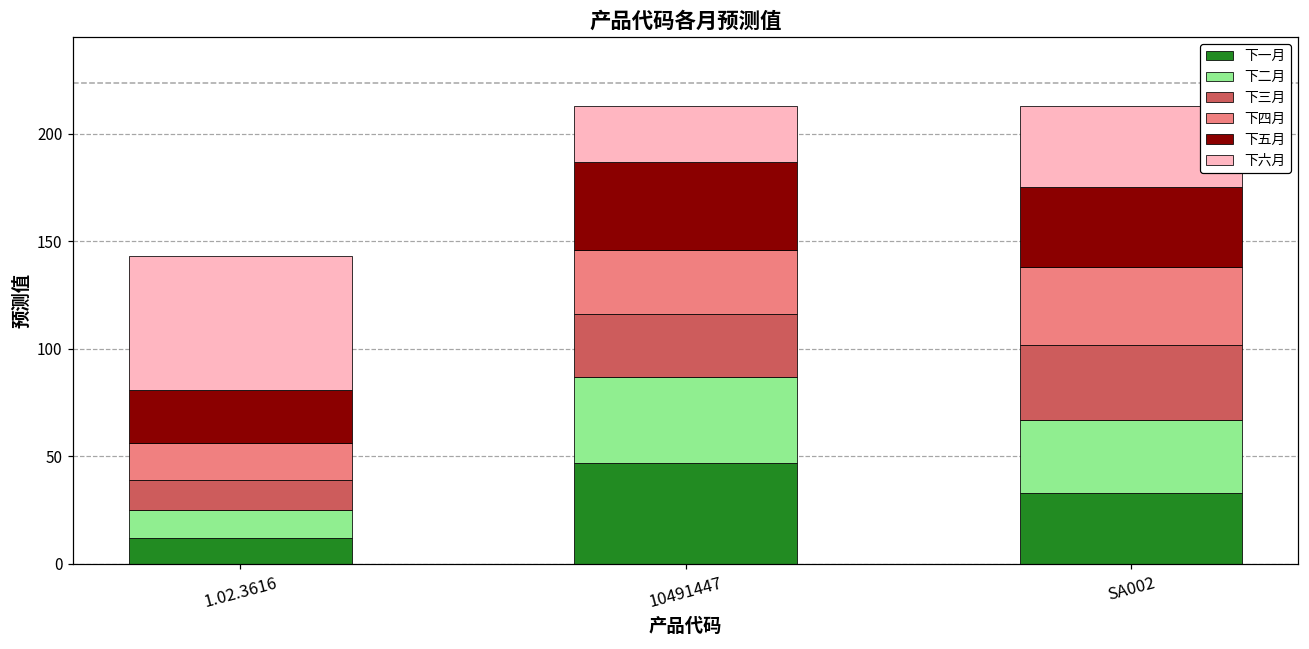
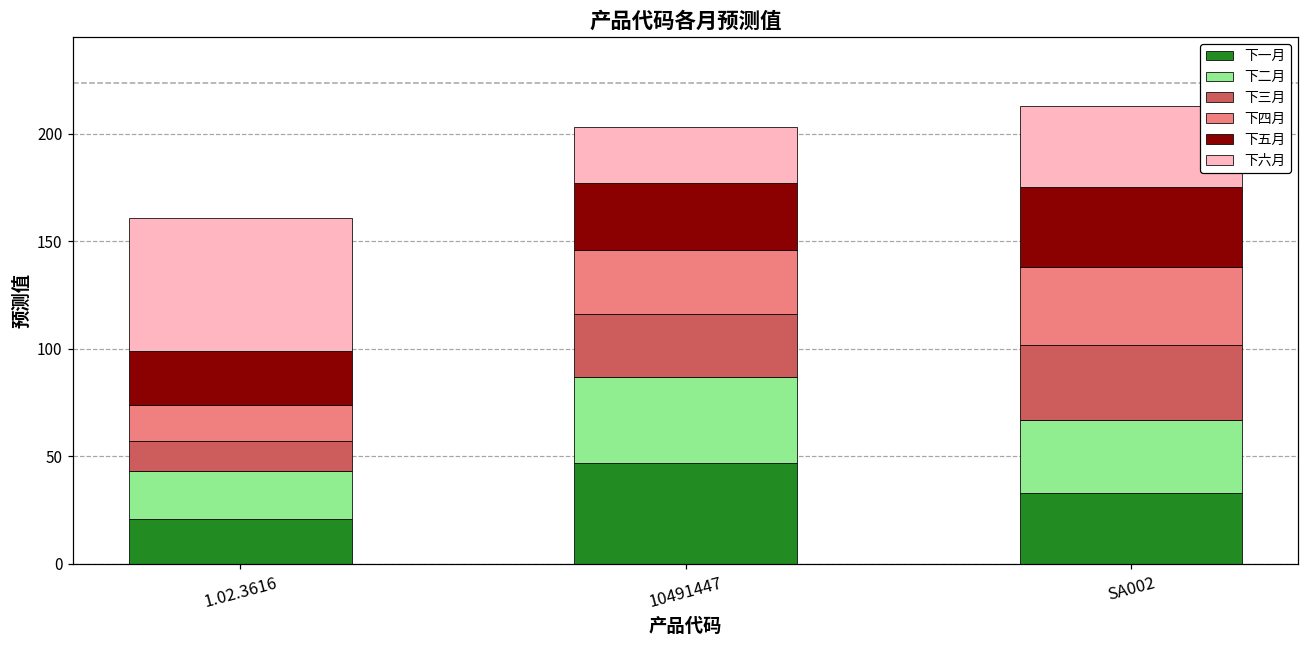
  {
    "下一月": {
-     "1.02.3616": 12,
+     "1.02.3616": 21,
      "10491447": 47,
      "SA002": 33
    },
    "下二月": {
-     "1.02.3616": 13,
+     "1.02.3616": 22,
      "10491447": 40,
      "SA002": 34
    },
    "下三月": {
      "1.02.3616": 14,
      "10491447": 29,
      "SA002": 35
    },
    "下四月": {
      "1.02.3616": 17,
      "10491447": 30,
      "SA002": 36
    },
    "下五月": {
      "1.02.3616": 25,
-     "10491447": 41,
+     "10491447": 31,
      "SA002": 37
    },
    "下六月": {
      "1.02.3616": 62,
      "10491447": 26,
      "SA002": 38
    }
  }
